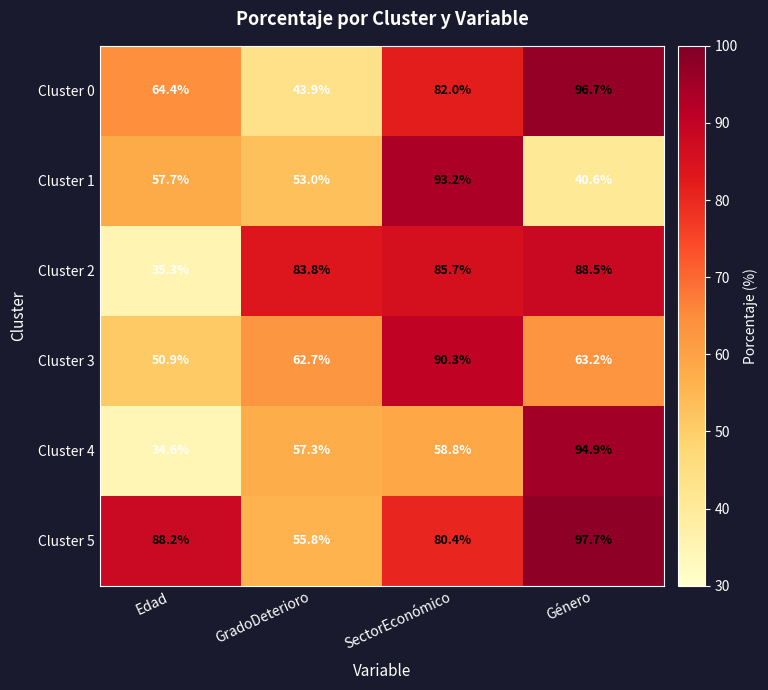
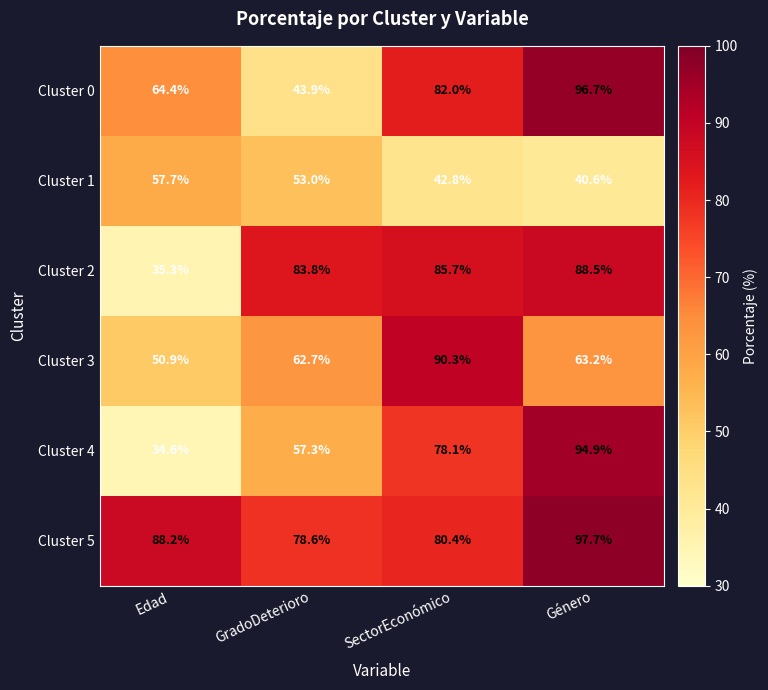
  {
    "Cluster 0": {
      "Edad": "64.4%",
      "GradoDeterioro": "43.9%",
      "SectorEconómico": "82.0%",
      "Género": "96.7%"
    },
    "Cluster 1": {
      "Edad": "57.7%",
      "GradoDeterioro": "53.0%",
-     "SectorEconómico": "93.2%",
+     "SectorEconómico": "42.8%",
      "Género": "40.6%"
    },
    "Cluster 2": {
      "Edad": "35.3%",
      "GradoDeterioro": "83.8%",
      "SectorEconómico": "85.7%",
      "Género": "88.5%"
    },
    "Cluster 3": {
      "Edad": "50.9%",
      "GradoDeterioro": "62.7%",
      "SectorEconómico": "90.3%",
      "Género": "63.2%"
    },
    "Cluster 4": {
      "Edad": "34.6%",
      "GradoDeterioro": "57.3%",
-     "SectorEconómico": "58.8%",
+     "SectorEconómico": "78.1%",
      "Género": "94.9%"
    },
    "Cluster 5": {
      "Edad": "88.2%",
-     "GradoDeterioro": "55.8%",
+     "GradoDeterioro": "78.6%",
      "SectorEconómico": "80.4%",
      "Género": "97.7%"
    }
  }
